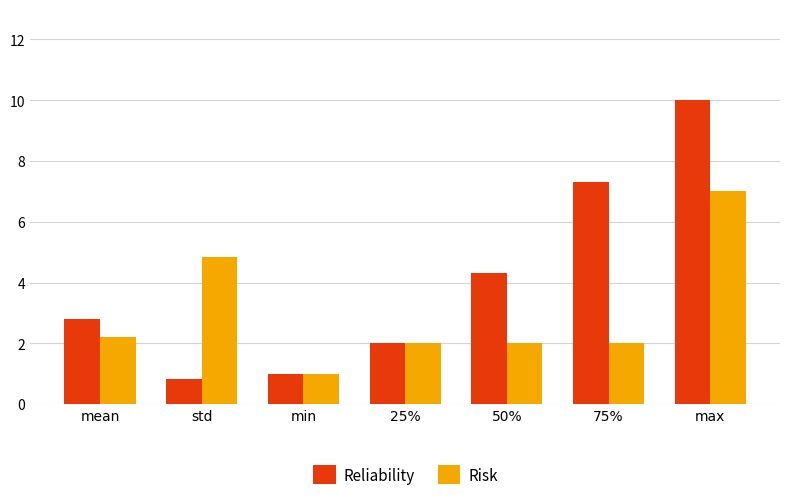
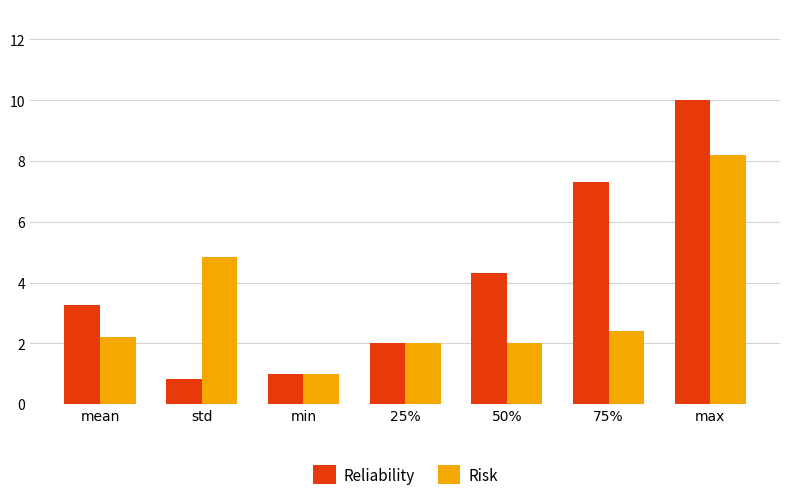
  {
    "Reliability": {
-     "mean": 2.8,
+     "mean": 3.3,
      "std": 0.8,
      "min": 1.0,
      "25%": 2.0,
      "50%": 4.3,
      "75%": 7.3,
      "max": 10.0
    },
    "Risk": {
      "mean": 2.2,
      "std": 4.9,
      "min": 1.0,
      "25%": 2.0,
      "50%": 2.0,
-     "75%": 2.0,
-     "max": 7.0
+     "75%": 2.4,
+     "max": 8.2
    }
  }
